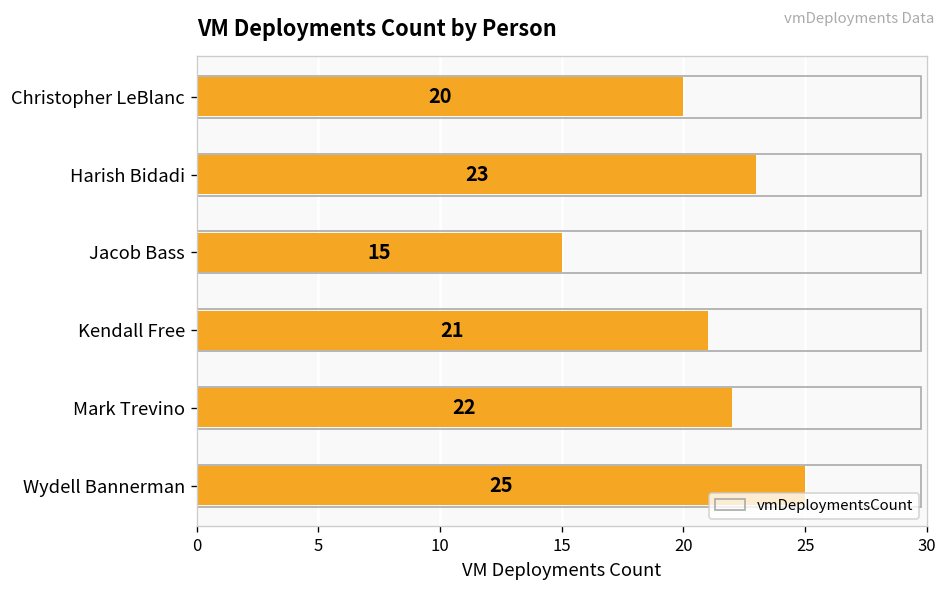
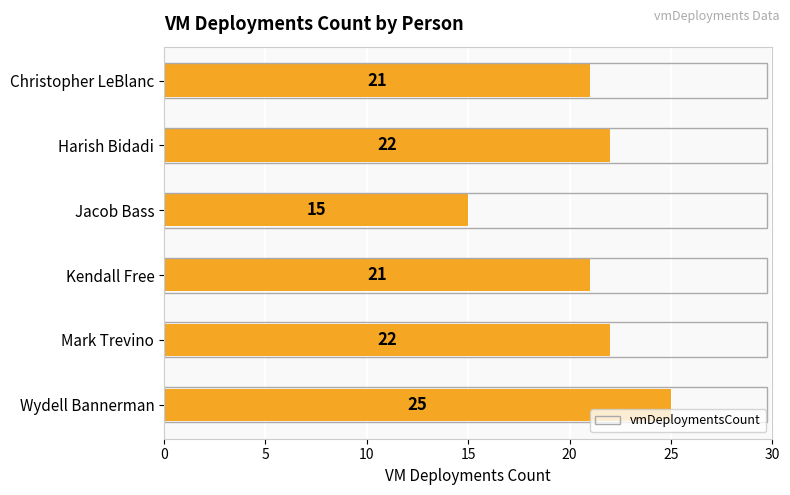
  {
-   "Christopher LeBlanc": 20,
-   "Harish Bidadi": 23,
+   "Christopher LeBlanc": 21,
+   "Harish Bidadi": 22,
    "Jacob Bass": 15,
    "Kendall Free": 21,
    "Mark Trevino": 22,
    "Wydell Bannerman": 25
  }
